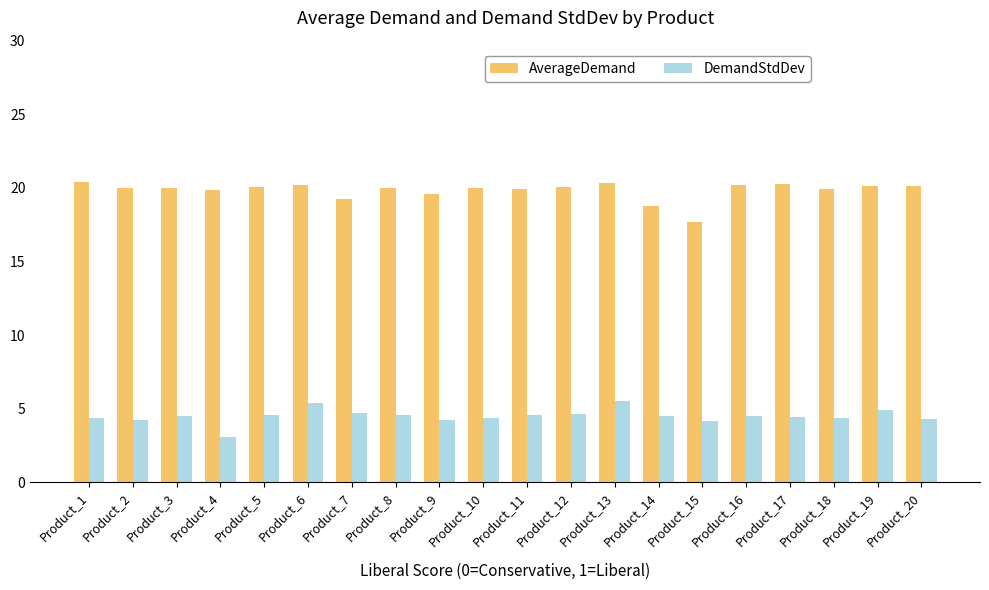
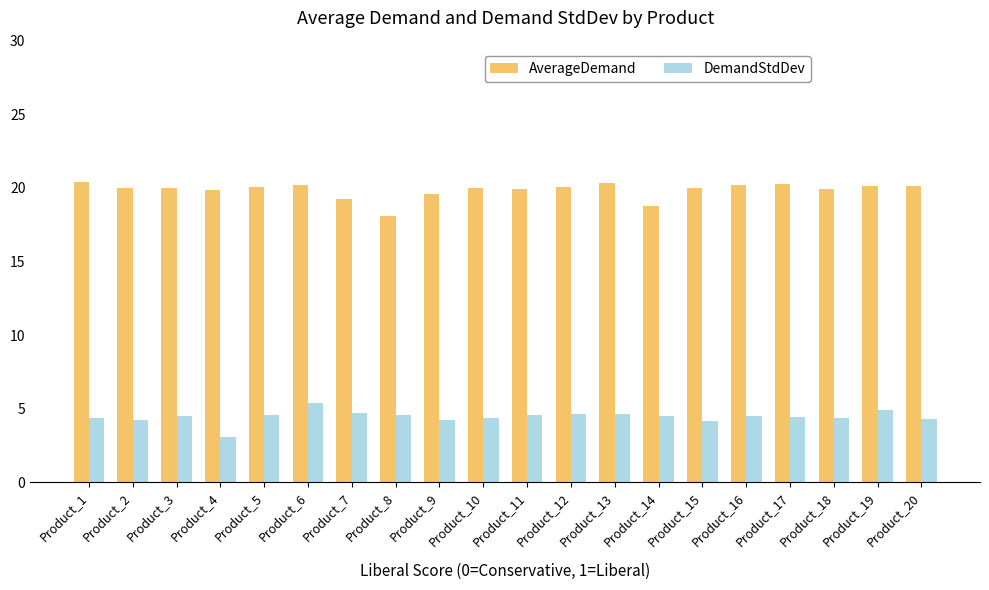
  {
    "AverageDemand": {
      "Product_1": 20.4,
      "Product_2": 20.0,
      "Product_3": 20.0,
      "Product_4": 19.9,
      "Product_5": 20.1,
      "Product_6": 20.2,
      "Product_7": 19.2,
-     "Product_8": 20.0,
+     "Product_8": 18.1,
      "Product_9": 19.6,
      "Product_10": 20.0,
      "Product_11": 20.0,
      "Product_12": 20.1,
      "Product_13": 20.3,
      "Product_14": 18.8,
-     "Product_15": 17.7,
+     "Product_15": 20.0,
      "Product_16": 20.2,
      "Product_17": 20.3,
      "Product_18": 19.9,
      "Product_19": 20.1,
      "Product_20": 20.1
    },
    "DemandStdDev": {
      "Product_1": 4.4,
      "Product_2": 4.2,
      "Product_3": 4.5,
      "Product_4": 3.1,
      "Product_5": 4.6,
      "Product_6": 5.4,
      "Product_7": 4.7,
      "Product_8": 4.6,
      "Product_9": 4.2,
      "Product_10": 4.4,
      "Product_11": 4.6,
      "Product_12": 4.6,
-     "Product_13": 5.5,
+     "Product_13": 4.7,
      "Product_14": 4.5,
      "Product_15": 4.2,
      "Product_16": 4.5,
      "Product_17": 4.4,
      "Product_18": 4.4,
      "Product_19": 4.9,
      "Product_20": 4.3
    }
  }
